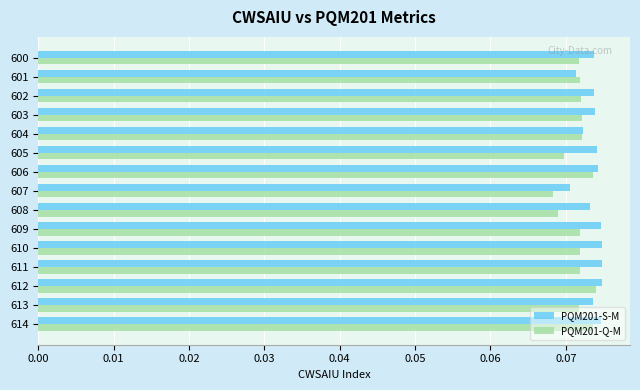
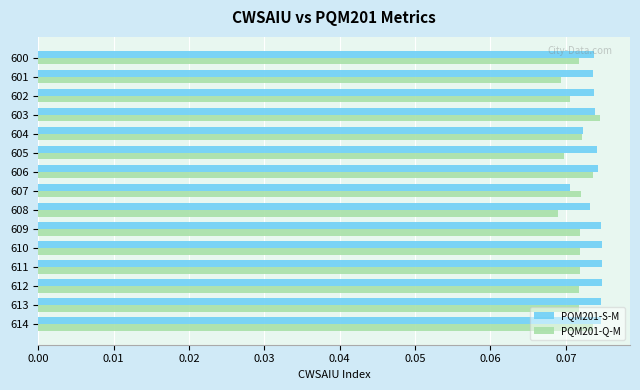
  {
    "PQM201-S-M": {
      "600": 0.074,
-     "601": 0.071,
+     "601": 0.074,
      "602": 0.074,
      "603": 0.074,
      "604": 0.072,
      "605": 0.074,
      "606": 0.074,
      "607": 0.071,
      "608": 0.073,
      "609": 0.075,
      "610": 0.075,
      "611": 0.075,
      "612": 0.075,
-     "613": 0.074
+     "613": 0.075
    },
    "PQM201-Q-M": {
      "600": 0.072,
-     "601": 0.072,
-     "602": 0.072,
-     "603": 0.072,
+     "601": 0.069,
+     "602": 0.071,
+     "603": 0.075,
      "604": 0.072,
      "605": 0.070,
      "606": 0.074,
-     "607": 0.068,
+     "607": 0.072,
      "608": 0.069,
      "609": 0.072,
      "610": 0.072,
      "611": 0.072,
-     "612": 0.074
+     "612": 0.072
    }
  }
